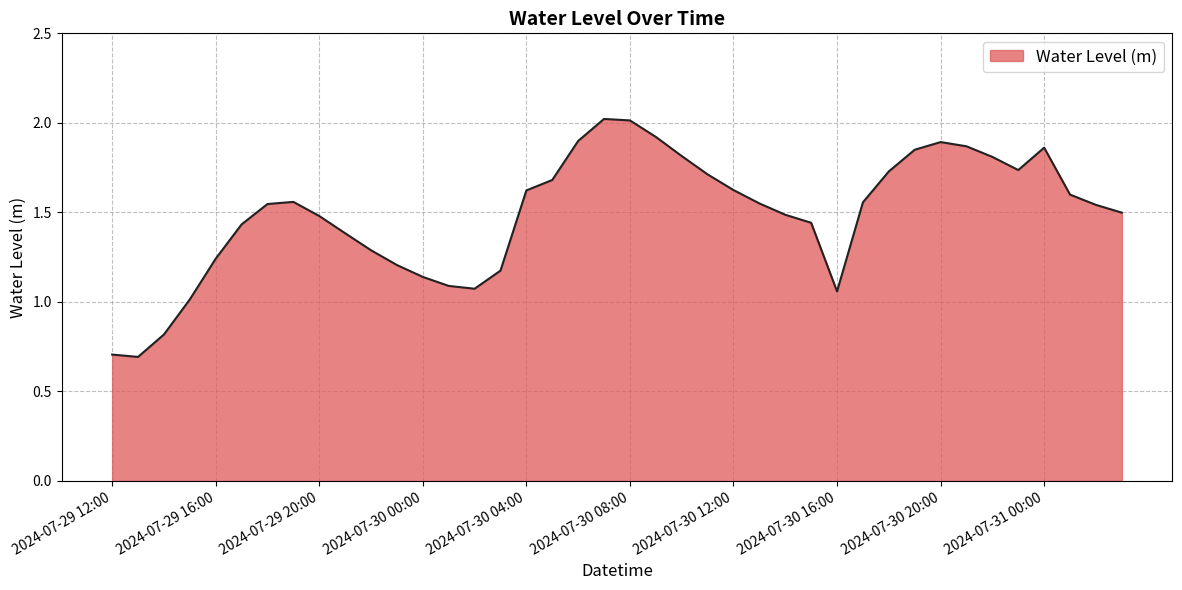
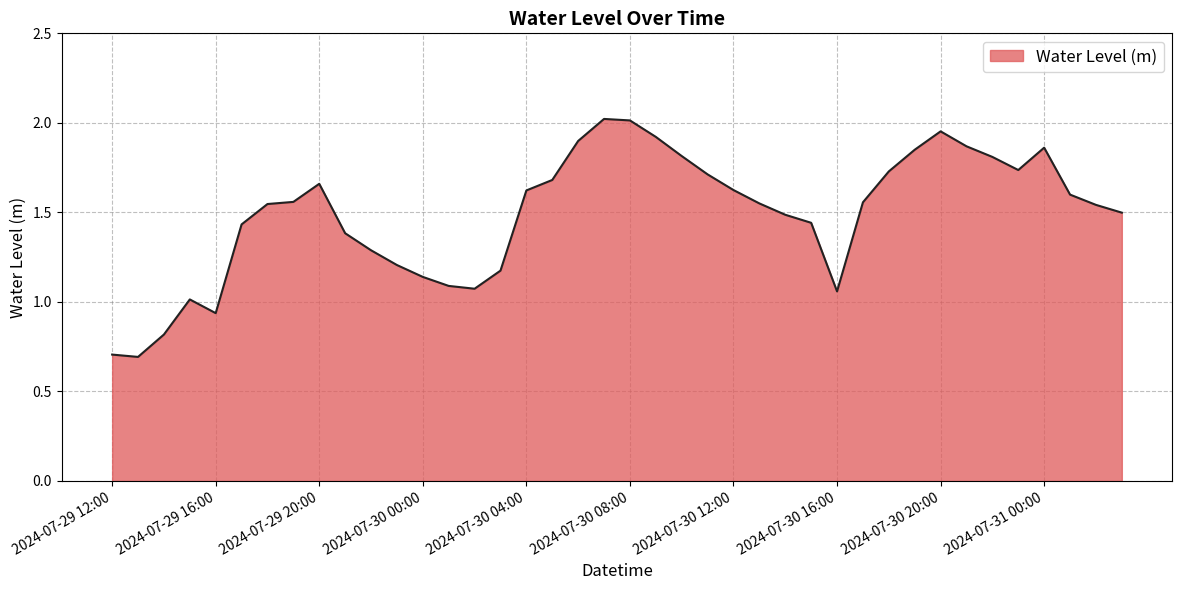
  {
    "2024-07-29 12:00": 0.71,
-   "2024-07-29 16:00": 1.24,
-   "2024-07-29 20:00": 1.48,
+   "2024-07-29 16:00": 0.94,
+   "2024-07-29 20:00": 1.66,
    "2024-07-30 00:00": 1.14,
    "2024-07-30 04:00": 1.62,
    "2024-07-30 08:00": 2.01,
    "2024-07-30 12:00": 1.62,
    "2024-07-30 16:00": 1.06,
-   "2024-07-30 20:00": 1.89,
+   "2024-07-30 20:00": 1.95,
    "2024-07-31 00:00": 1.86
  }
